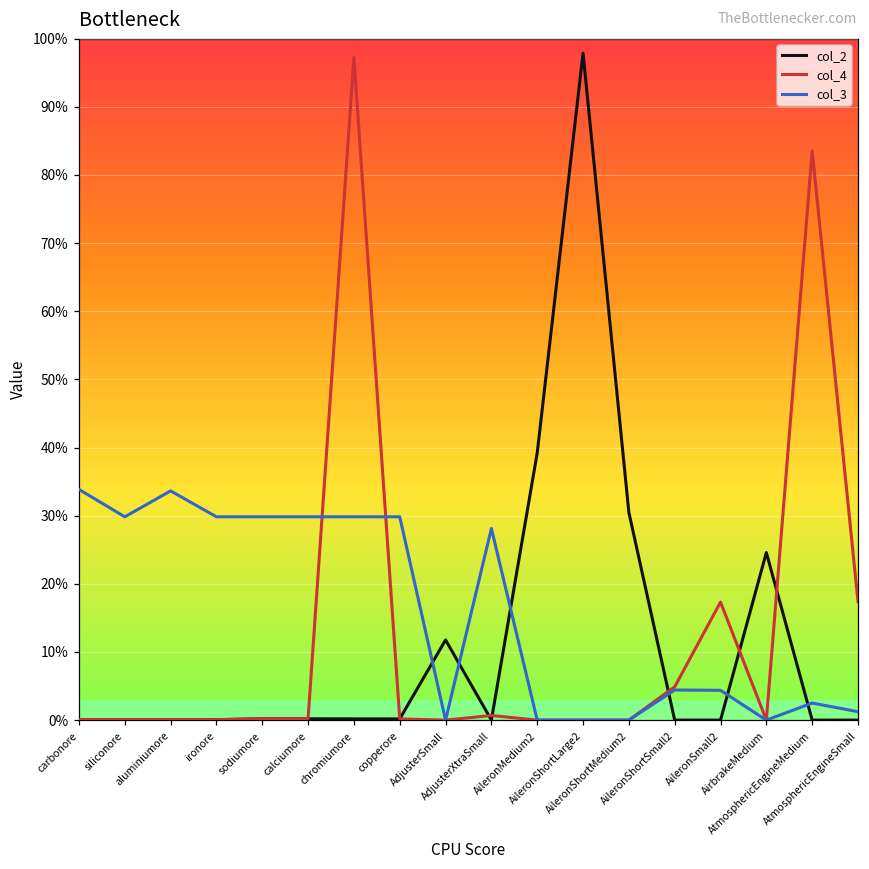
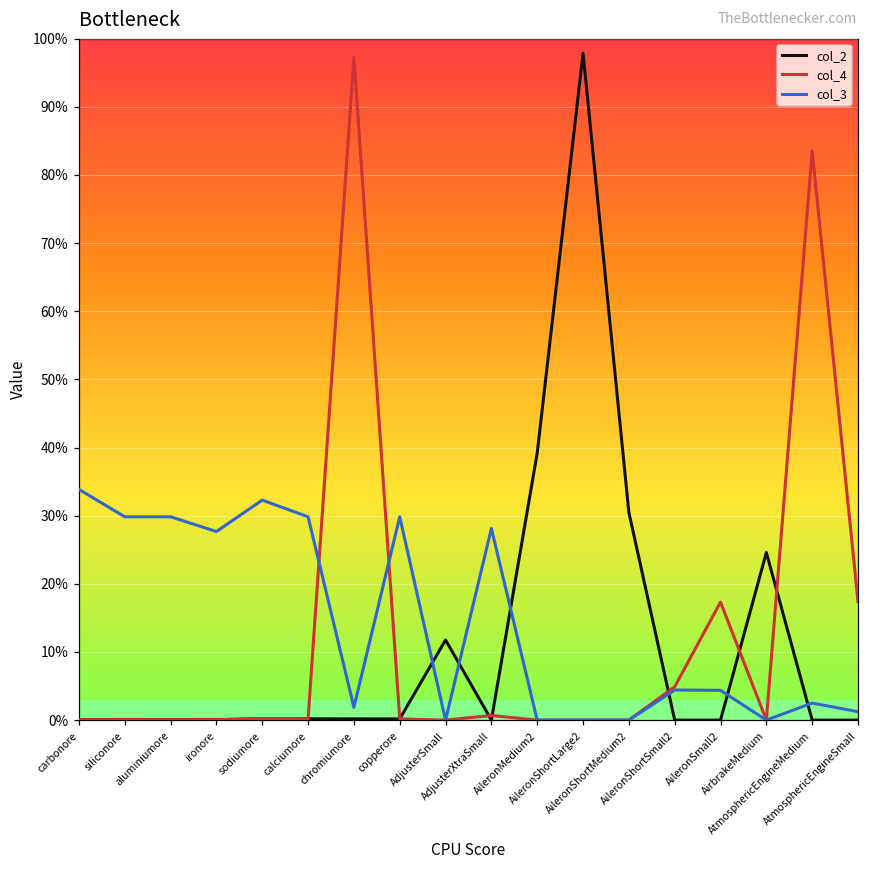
  {
    "col_2": {
      "chromiumore": "0%",
      "AdjusterSmall": "12%",
      "AdjusterXtraSmall": "0%",
      "AileronMedium2": "39%",
      "AileronShortLarge2": "98%",
      "AileronShortMedium2": "30%",
      "AileronShortSmall2": "0%",
      "AileronSmall2": "0%",
      "AirbrakeMedium": "25%",
      "AtmosphericEngineMedium": "0%",
      "AtmosphericEngineSmall": "0%"
    },
    "col_4": {
      "chromiumore": "97%",
      "AdjusterXtraSmall": "1%",
      "AileronShortSmall2": "5%",
      "AileronSmall2": "17%",
      "AtmosphericEngineMedium": "84%",
      "AtmosphericEngineSmall": "17%"
    },
    "col_3": {
      "carbonore": "34%",
      "siliconore": "30%",
-     "aluminiumore": "34%",
-     "ironore": "30%",
-     "sodiumore": "30%",
+     "aluminiumore": "30%",
+     "ironore": "28%",
+     "sodiumore": "32%",
      "calciumore": "30%",
-     "chromiumore": "30%",
+     "chromiumore": "2%",
      "copperore": "30%",
      "AdjusterXtraSmall": "28%",
      "AileronShortSmall2": "4%",
      "AileronSmall2": "4%",
      "AtmosphericEngineMedium": "3%",
      "AtmosphericEngineSmall": "1%"
    }
  }
